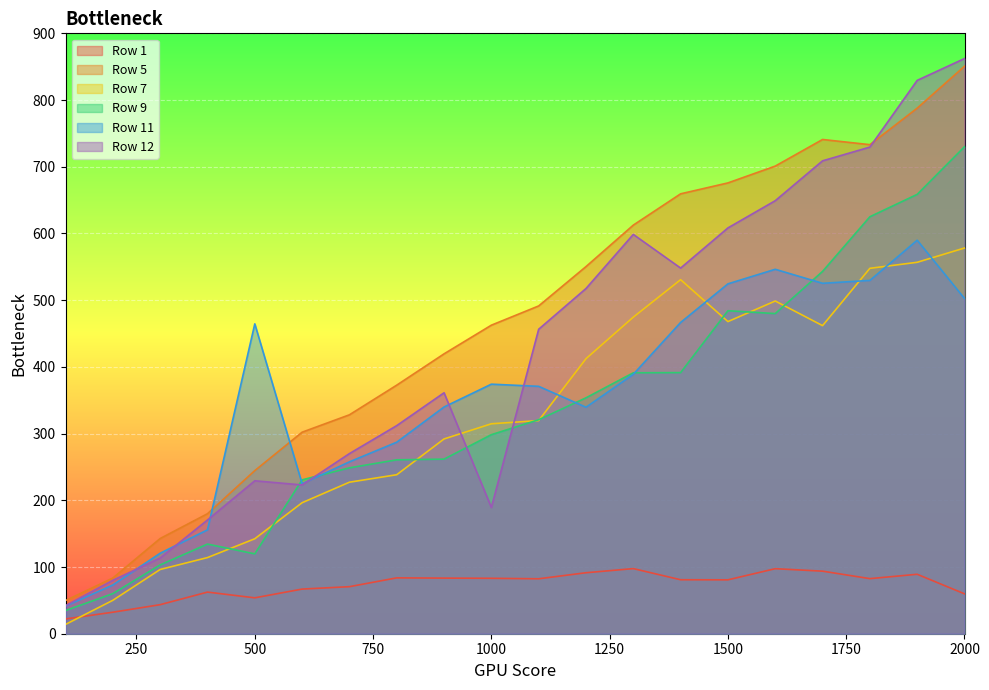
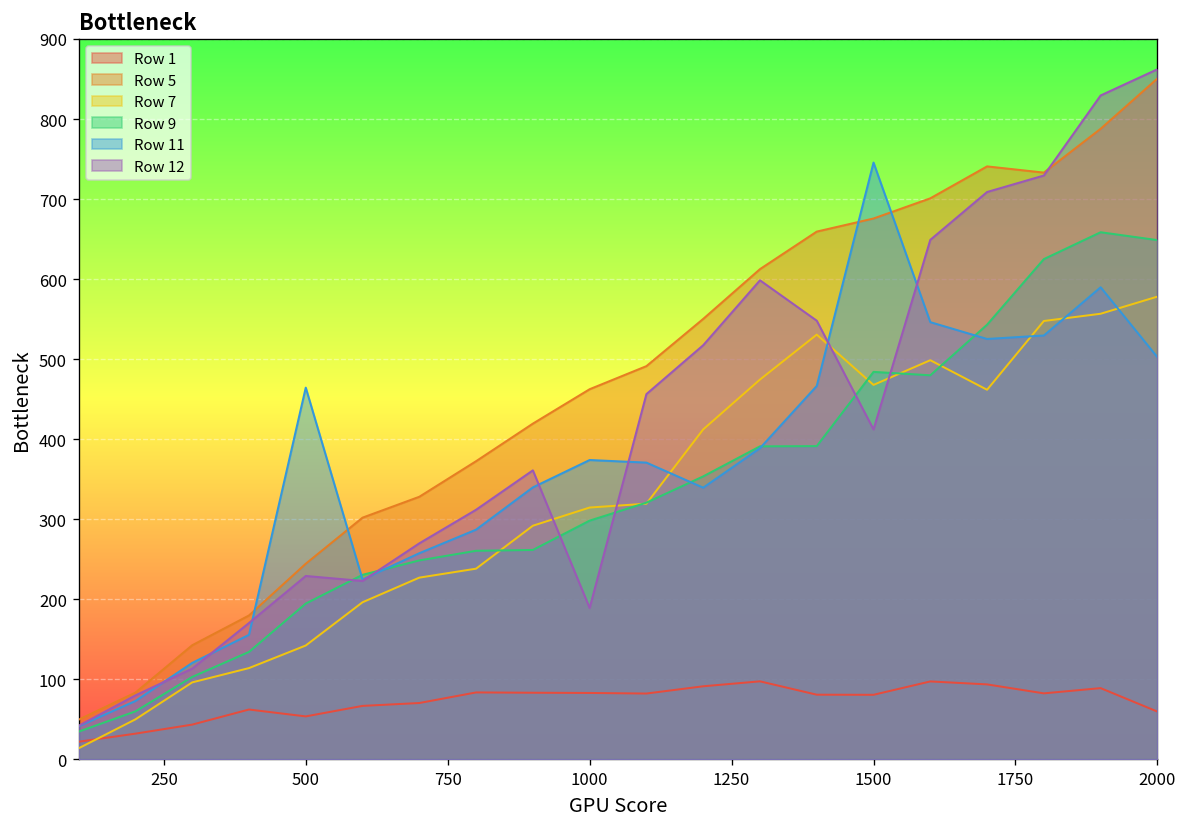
  {
    "Row 9": {
-     "500": 120,
+     "500": 190,
      "1000": 300,
      "1500": 480,
-     "2000": 730
+     "2000": 650
    },
    "Row 11": {
      "500": 460,
      "1000": 370,
-     "1500": 520,
+     "1500": 750,
      "2000": 500
    },
    "Row 12": {
      "500": 230,
      "1000": 190,
-     "1500": 610,
+     "1500": 410,
      "2000": 860
    }
  }
